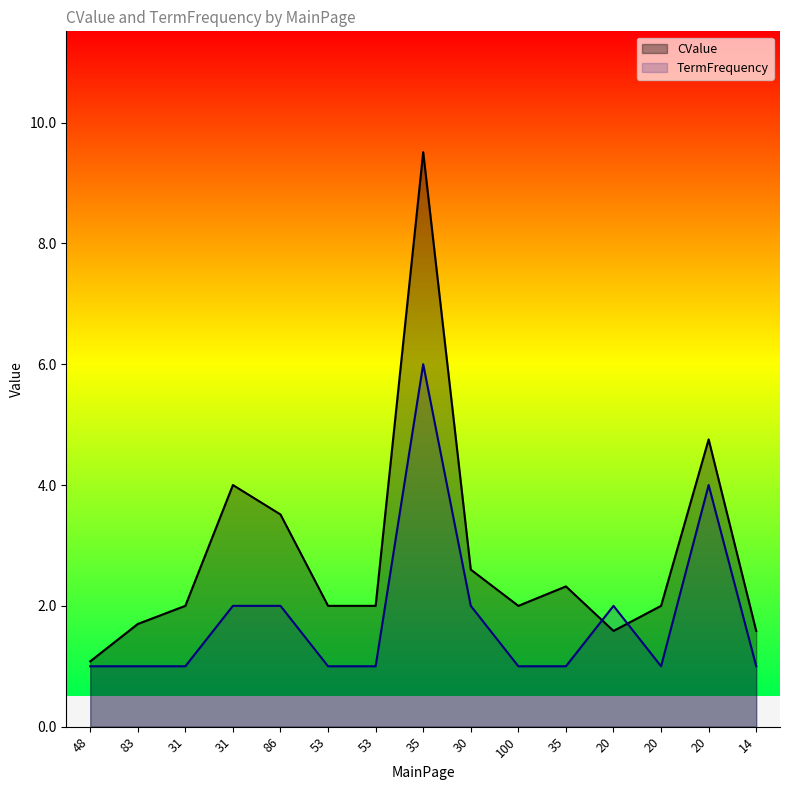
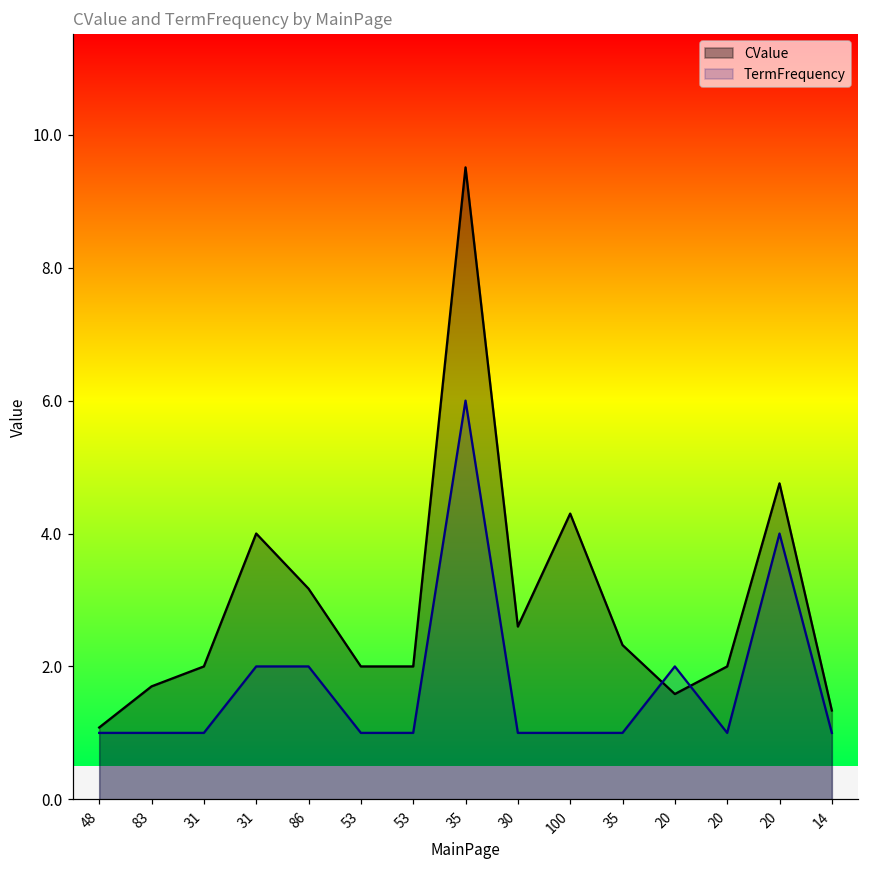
  {
    "CValue": {
      "48": 1.1,
      "83": 1.7,
-     "86": 3.5,
+     "86": 3.2,
      "30": 2.6,
-     "100": 2.0,
-     "14": 1.6
+     "100": 4.3,
+     "14": 1.3
    },
    "TermFrequency": {
      "48": 1,
      "83": 1,
      "86": 2,
-     "30": 2,
+     "30": 1,
      "100": 1,
      "14": 1
    }
  }
